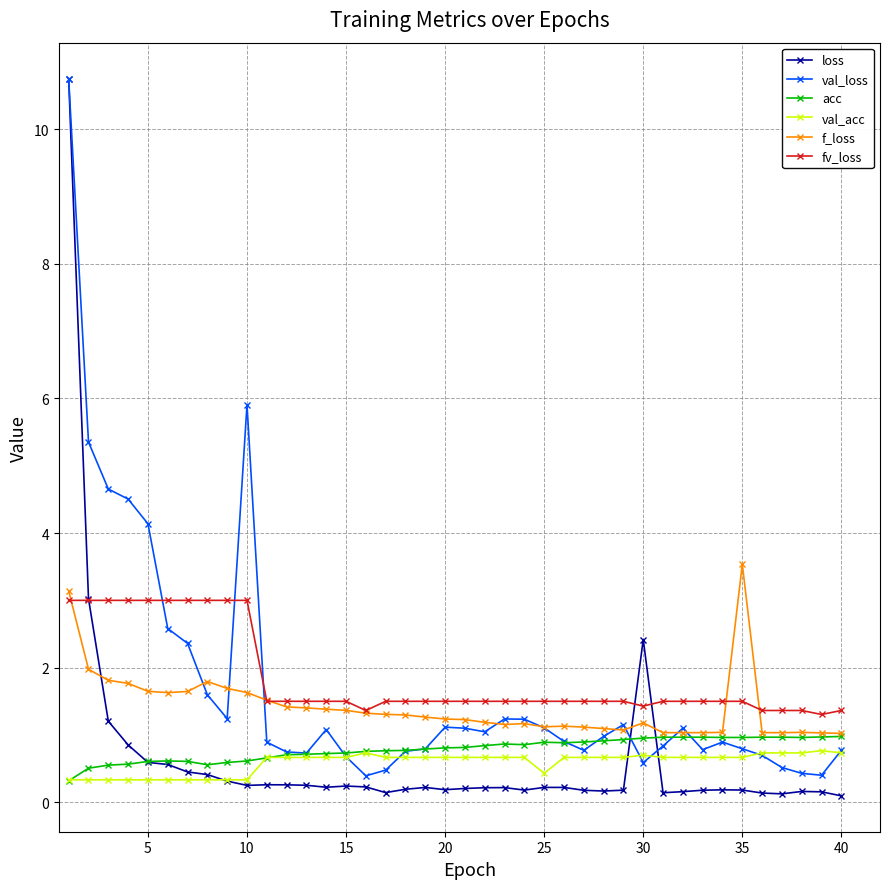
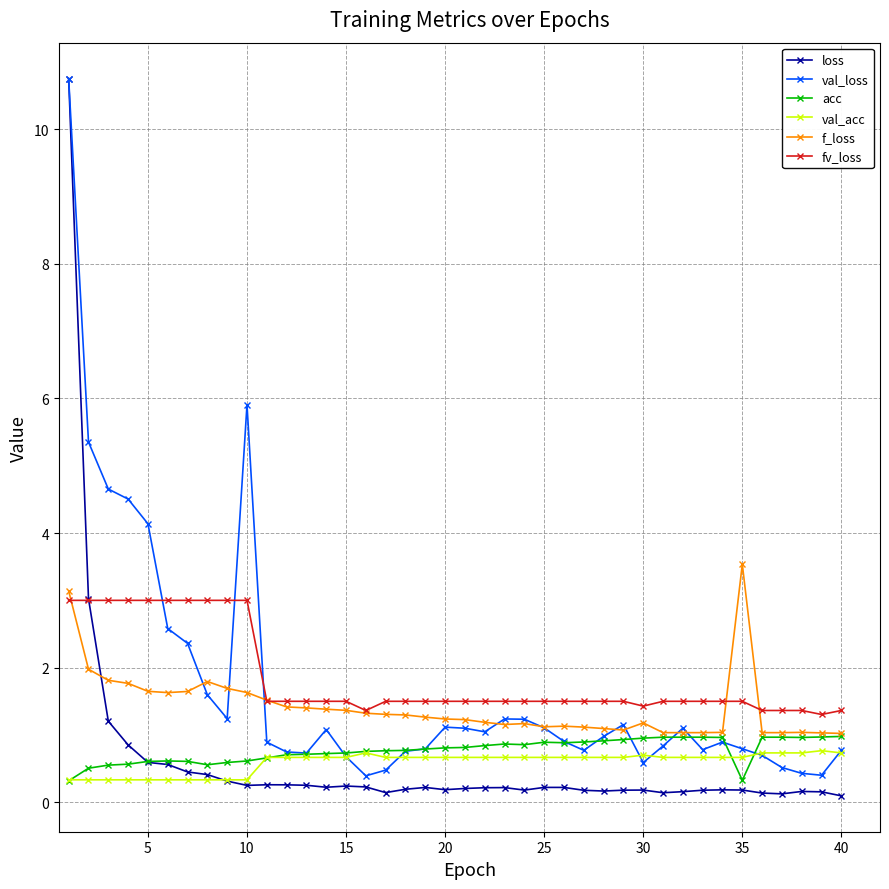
  {
    "loss": {
      "10": 0.3,
      "15": 0.2,
      "20": 0.2,
      "25": 0.2,
-     "30": 2.4,
+     "30": 0.2,
      "35": 0.2,
      "40": 0.1
    },
    "val_loss": {
      "5": 4.1,
      "10": 5.9,
      "20": 1.1,
      "30": 0.6,
      "35": 0.8,
      "40": 0.8
    },
    "acc": {
      "10": 0.6,
      "15": 0.7,
      "20": 0.8,
      "25": 0.9,
      "30": 1.0,
-     "35": 1.0,
+     "35": 0.3,
      "40": 1.0
    },
    "val_acc": {
      "5": 0.3,
      "10": 0.3,
      "20": 0.7,
-     "25": 0.4,
+     "25": 0.7,
      "30": 0.7,
      "35": 0.7,
      "40": 0.7
    },
    "f_loss": {
      "5": 1.6,
      "10": 1.6,
      "15": 1.4,
      "20": 1.2,
      "30": 1.2,
      "35": 3.5,
      "40": 1.0
    },
    "fv_loss": {
      "5": 3.0,
      "10": 3.0,
      "15": 1.5,
      "20": 1.5,
      "25": 1.5,
      "30": 1.4,
      "35": 1.5,
      "40": 1.4
    }
  }
